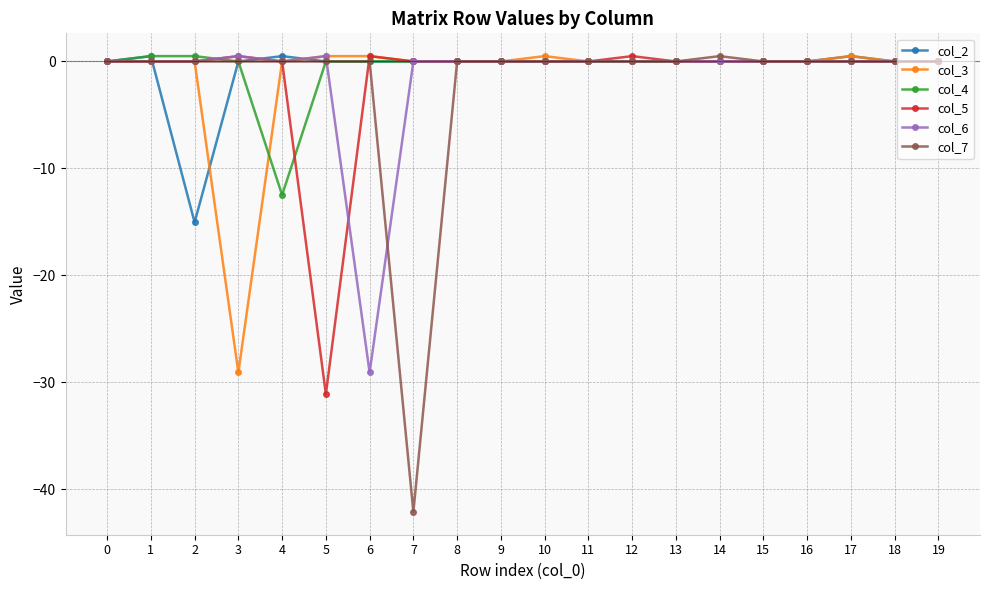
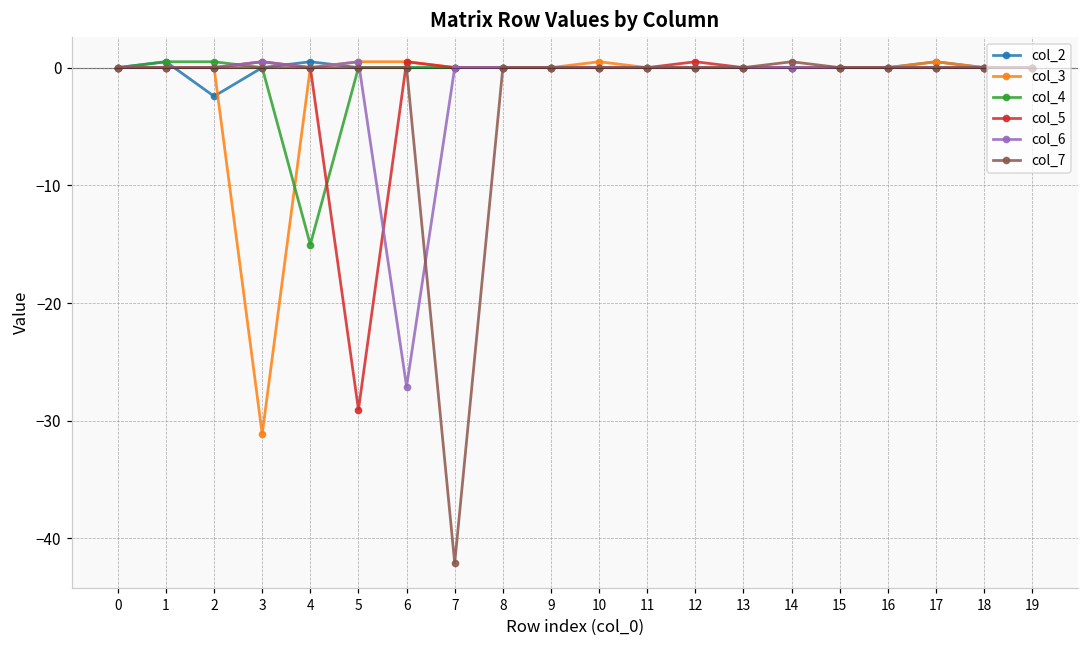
  {
    "col_2": {
-     "2": -15.0,
+     "2": -2.4,
      "4": 0.5
    },
    "col_3": {
-     "3": -29.1,
+     "3": -31.1,
      "10": 0.5
    },
    "col_4": {
      "2": 0.5,
-     "4": -12.5
+     "4": -15.0
    },
    "col_5": {
-     "5": -31.1,
+     "5": -29.1,
      "12": 0.5
    },
    "col_6": {
-     "6": -29.1
+     "6": -27.1
    },
    "col_7": {
      "7": -42.1,
      "14": 0.5
    }
  }
